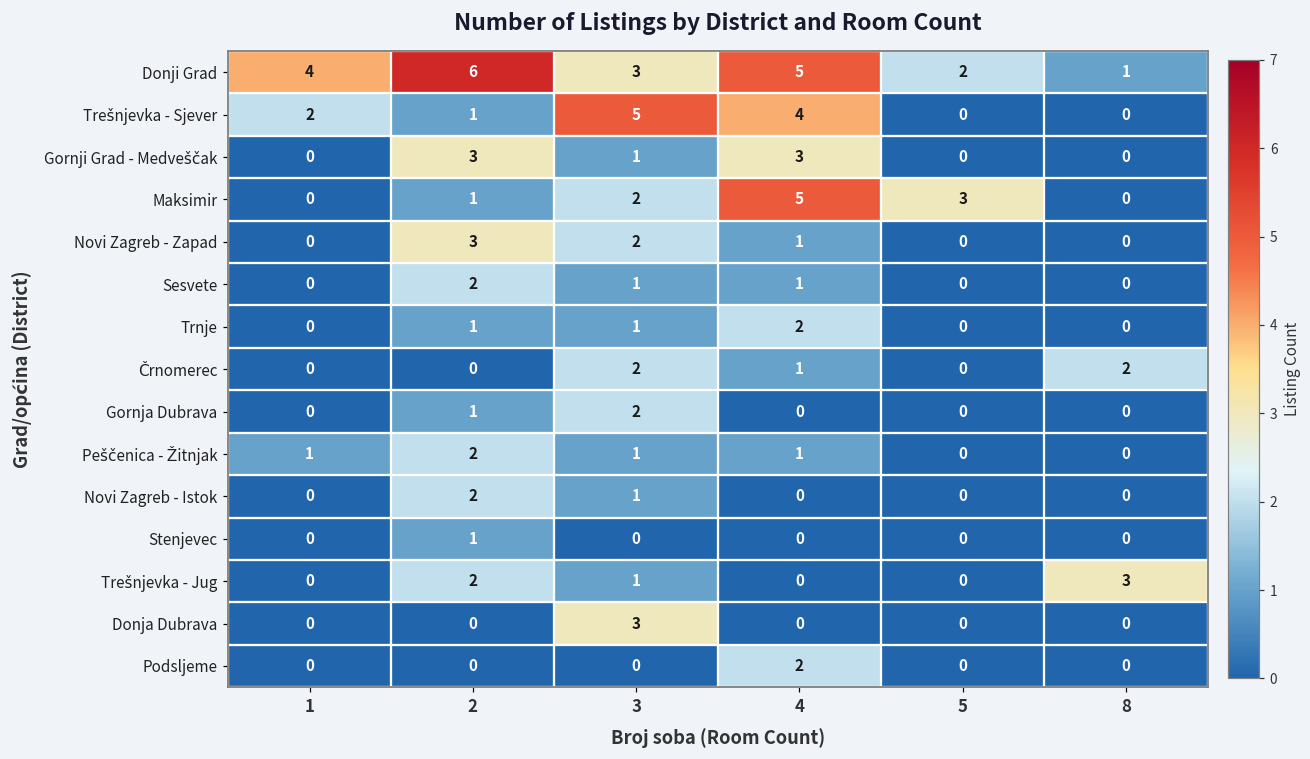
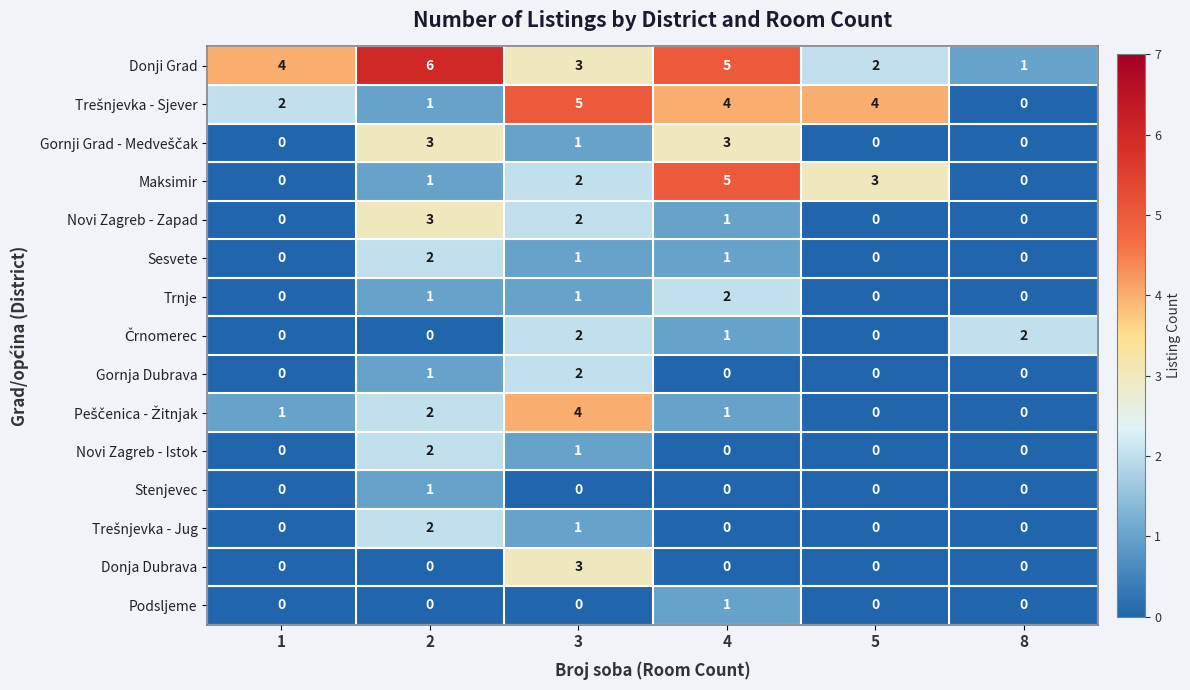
  {
    "Donji Grad": {
      "1": 4,
      "2": 6,
      "3": 3,
      "4": 5,
      "5": 2,
      "8": 1
    },
    "Trešnjevka - Sjever": {
      "1": 2,
      "2": 1,
      "3": 5,
      "4": 4,
-     "5": 0,
+     "5": 4,
      "8": 0
    },
    "Gornji Grad - Medveščak": {
      "1": 0,
      "2": 3,
      "3": 1,
      "4": 3,
      "5": 0,
      "8": 0
    },
    "Maksimir": {
      "1": 0,
      "2": 1,
      "3": 2,
      "4": 5,
      "5": 3,
      "8": 0
    },
    "Novi Zagreb - Zapad": {
      "1": 0,
      "2": 3,
      "3": 2,
      "4": 1,
      "5": 0,
      "8": 0
    },
    "Sesvete": {
      "1": 0,
      "2": 2,
      "3": 1,
      "4": 1,
      "5": 0,
      "8": 0
    },
    "Trnje": {
      "1": 0,
      "2": 1,
      "3": 1,
      "4": 2,
      "5": 0,
      "8": 0
    },
    "Črnomerec": {
      "1": 0,
      "2": 0,
      "3": 2,
      "4": 1,
      "5": 0,
      "8": 2
    },
    "Gornja Dubrava": {
      "1": 0,
      "2": 1,
      "3": 2,
      "4": 0,
      "5": 0,
      "8": 0
    },
    "Peščenica - Žitnjak": {
      "1": 1,
      "2": 2,
-     "3": 1,
+     "3": 4,
      "4": 1,
      "5": 0,
      "8": 0
    },
    "Novi Zagreb - Istok": {
      "1": 0,
      "2": 2,
      "3": 1,
      "4": 0,
      "5": 0,
      "8": 0
    },
    "Stenjevec": {
      "1": 0,
      "2": 1,
      "3": 0,
      "4": 0,
      "5": 0,
      "8": 0
    },
    "Trešnjevka - Jug": {
      "1": 0,
      "2": 2,
      "3": 1,
      "4": 0,
      "5": 0,
-     "8": 3
+     "8": 0
    },
    "Donja Dubrava": {
      "1": 0,
      "2": 0,
      "3": 3,
      "4": 0,
      "5": 0,
      "8": 0
    },
    "Podsljeme": {
      "1": 0,
      "2": 0,
      "3": 0,
-     "4": 2,
+     "4": 1,
      "5": 0,
      "8": 0
    }
  }
